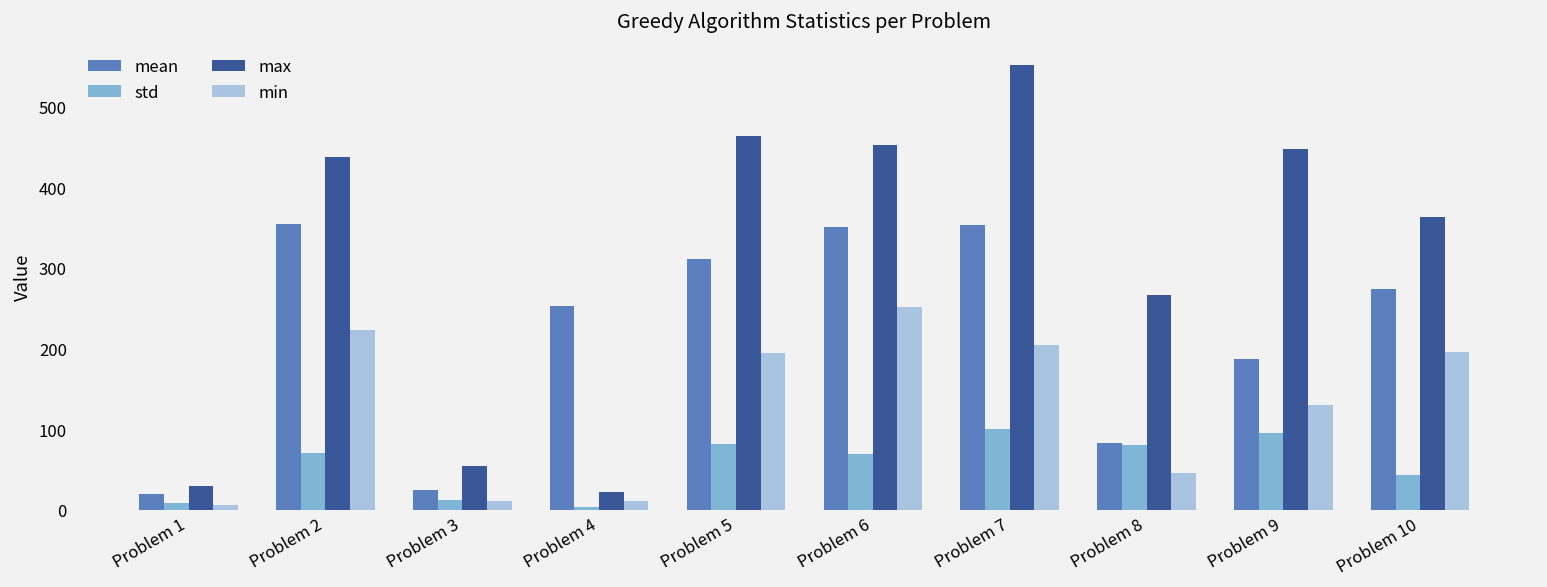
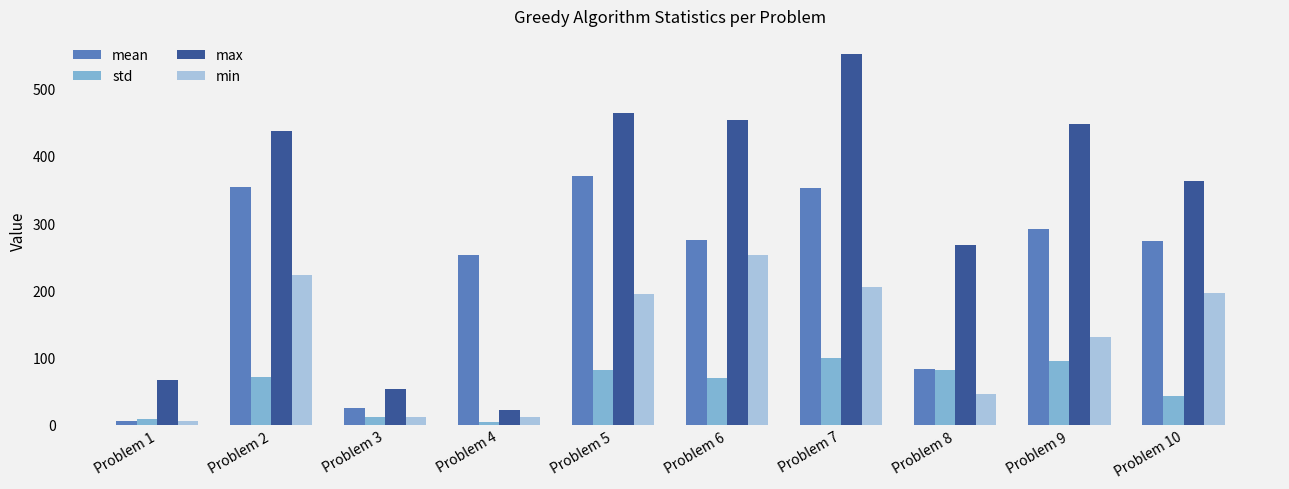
  {
    "mean": {
-     "Problem 1": 20,
+     "Problem 1": 10,
      "Problem 2": 350,
      "Problem 3": 30,
      "Problem 4": 250,
-     "Problem 5": 310,
-     "Problem 6": 350,
+     "Problem 5": 370,
+     "Problem 6": 280,
      "Problem 7": 350,
      "Problem 8": 80,
-     "Problem 9": 190,
+     "Problem 9": 290,
      "Problem 10": 270
    },
    "max": {
-     "Problem 1": 30,
+     "Problem 1": 70,
      "Problem 2": 440,
      "Problem 3": 50,
      "Problem 4": 20,
      "Problem 5": 460,
      "Problem 6": 450,
      "Problem 7": 550,
      "Problem 8": 270,
      "Problem 9": 450,
      "Problem 10": 360
    }
  }
